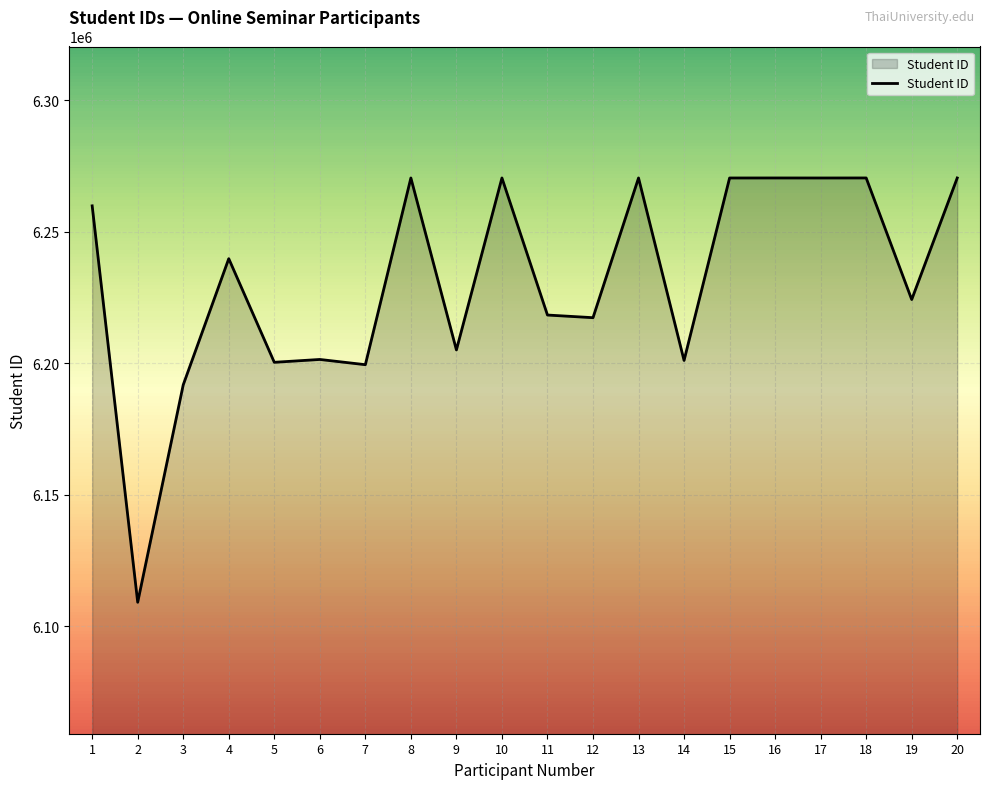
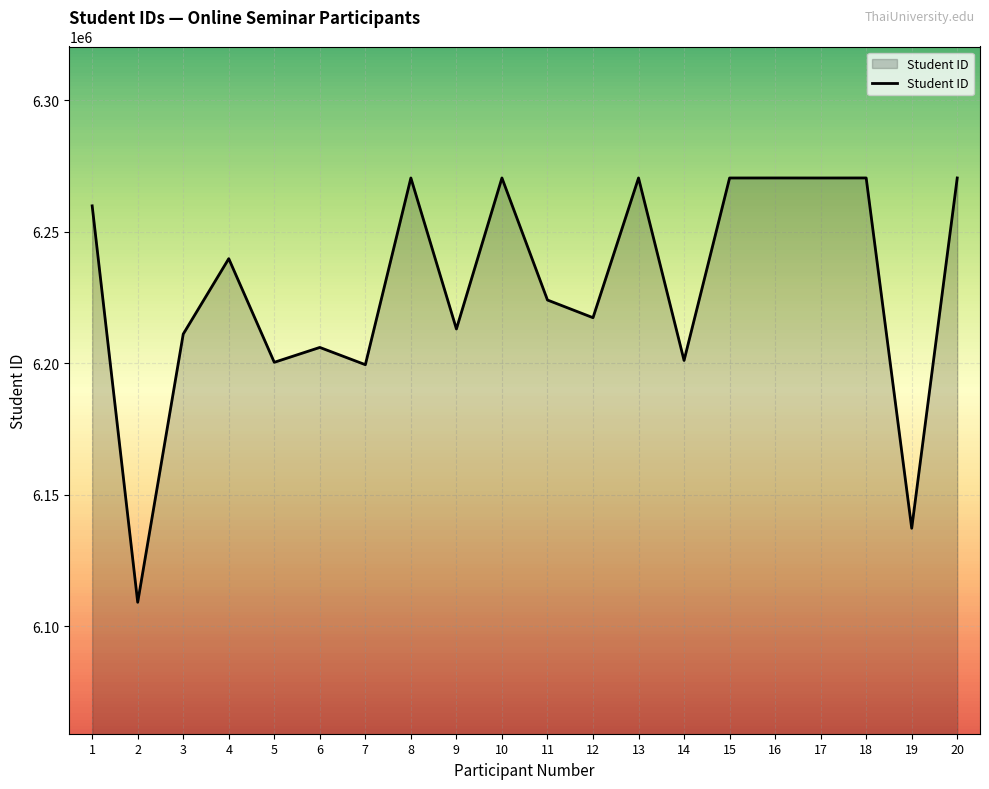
  {
    "1": 6260000,
    "2": 6109000,
-   "3": 6192000,
+   "3": 6211000,
    "4": 6240000,
    "5": 6200000,
-   "6": 6201000,
+   "6": 6206000,
    "7": 6199000,
    "8": 6270000,
-   "9": 6205000,
+   "9": 6213000,
    "10": 6270000,
-   "11": 6218000,
+   "11": 6224000,
    "12": 6217000,
    "13": 6271000,
    "14": 6201000,
    "15": 6270000,
    "16": 6270000,
    "17": 6270000,
    "18": 6271000,
-   "19": 6224000,
+   "19": 6137000,
    "20": 6270000
  }
